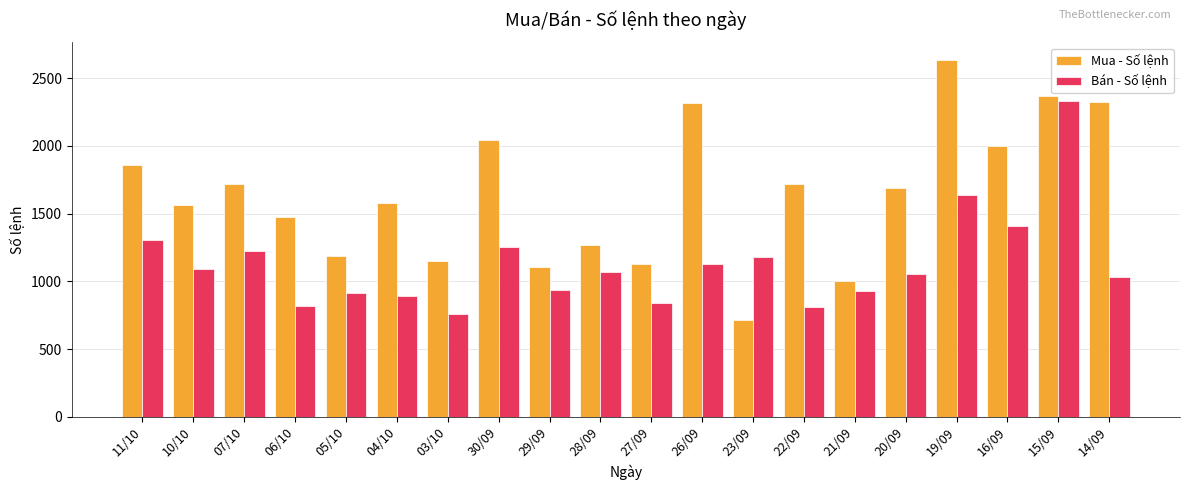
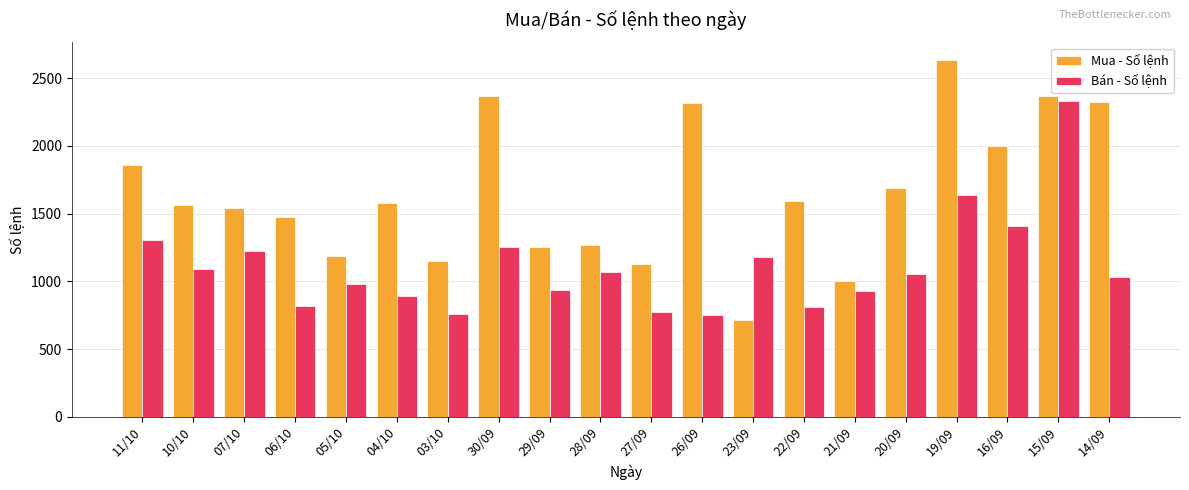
  {
    "Mua - Số lệnh": {
      "11/10": 1860,
      "10/10": 1570,
-     "07/10": 1720,
+     "07/10": 1540,
      "06/10": 1470,
      "05/10": 1190,
      "04/10": 1580,
      "03/10": 1150,
-     "30/09": 2050,
-     "29/09": 1100,
+     "30/09": 2370,
+     "29/09": 1250,
      "28/09": 1260,
      "27/09": 1130,
      "26/09": 2310,
      "23/09": 720,
-     "22/09": 1720,
+     "22/09": 1590,
      "21/09": 1000,
      "20/09": 1690,
      "19/09": 2630,
      "16/09": 2000,
      "15/09": 2370,
      "14/09": 2320
    },
    "Bán - Số lệnh": {
      "11/10": 1310,
      "10/10": 1090,
      "07/10": 1230,
      "06/10": 820,
-     "05/10": 920,
+     "05/10": 980,
      "04/10": 890,
      "03/10": 760,
      "30/09": 1250,
      "29/09": 940,
      "28/09": 1070,
-     "27/09": 840,
-     "26/09": 1120,
+     "27/09": 780,
+     "26/09": 750,
      "23/09": 1180,
      "22/09": 810,
      "21/09": 930,
      "20/09": 1060,
      "19/09": 1640,
      "16/09": 1410,
      "15/09": 2330,
      "14/09": 1030
    }
  }
